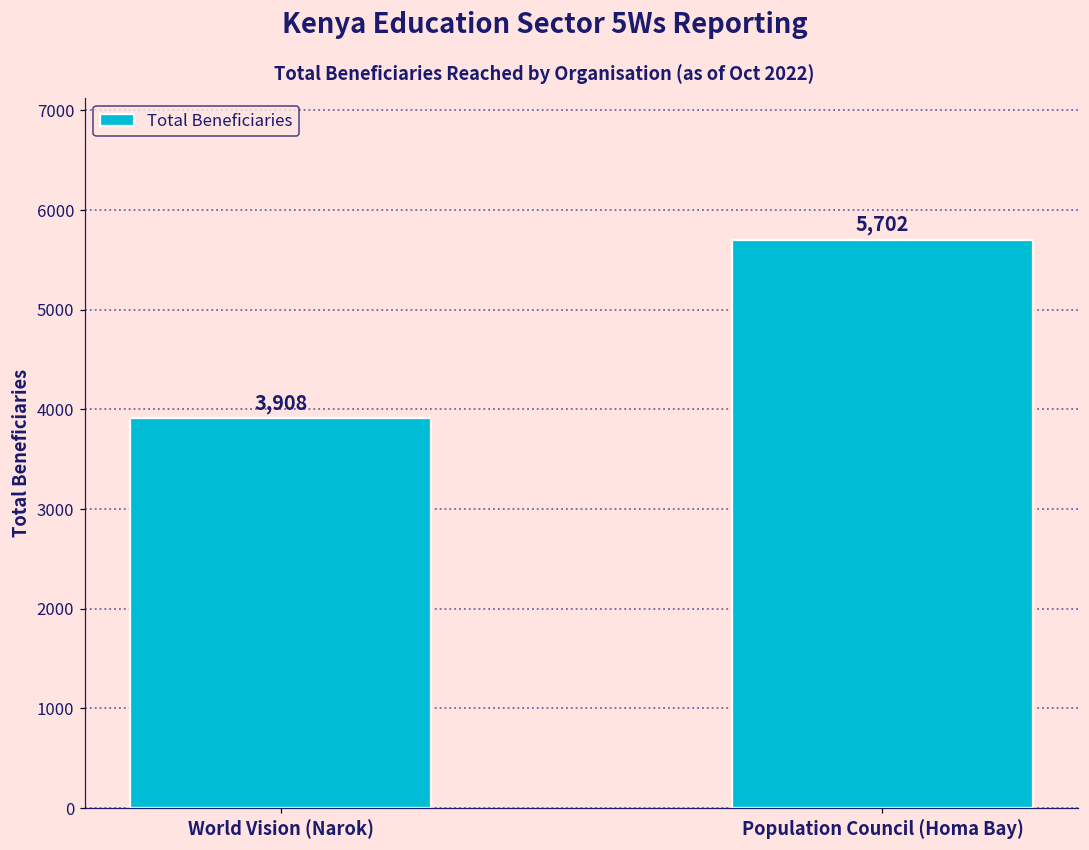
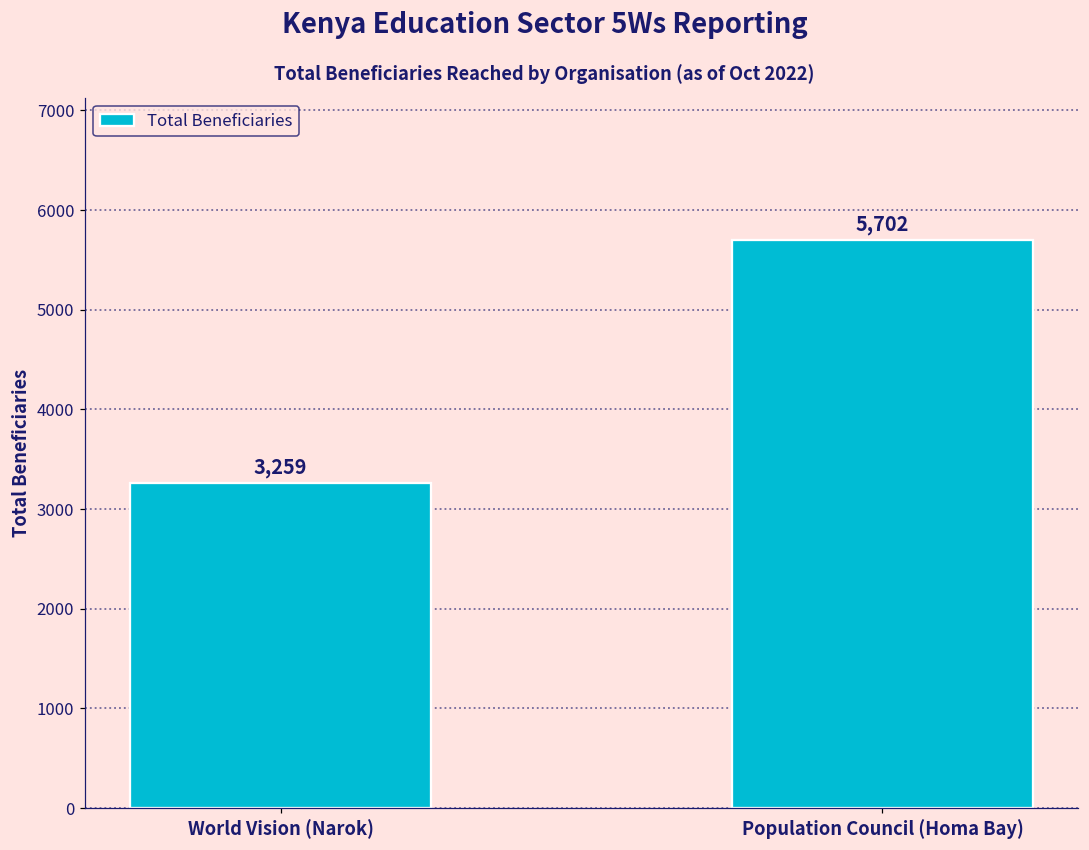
  {
-   "World Vision (Narok)": "3,908",
+   "World Vision (Narok)": "3,259",
    "Population Council (Homa Bay)": "5,702"
  }
